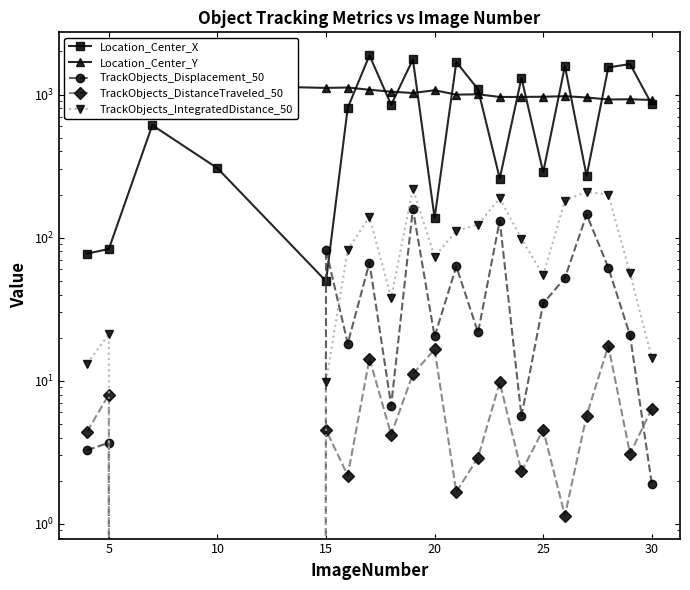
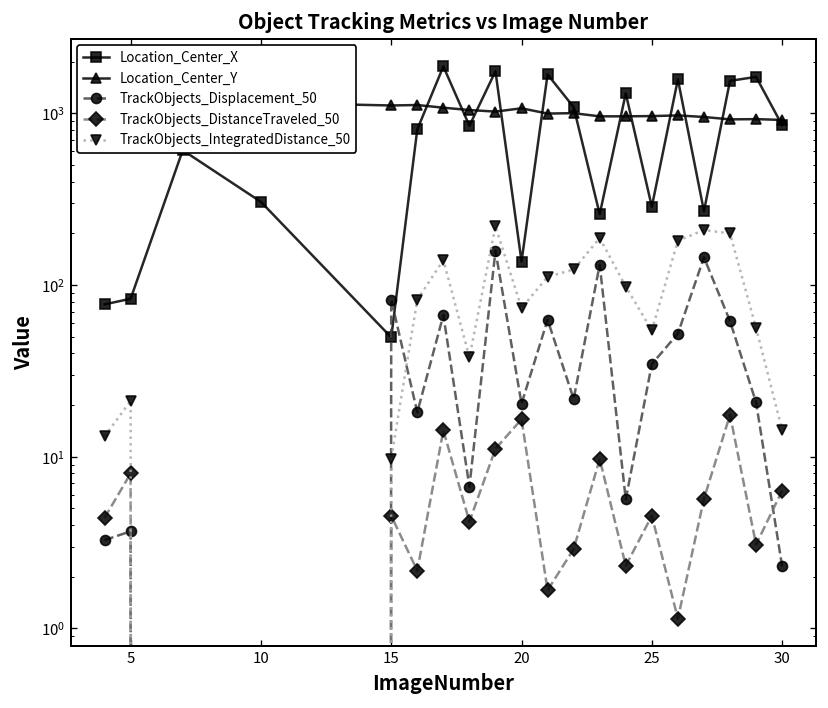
  {
    "TrackObjects_Displacement_50": {
      "5": 3.7,
      "15": 80,
      "20": 20,
      "25": 35,
-     "30": 1.9
+     "30": 2.3
    },
    "TrackObjects_DistanceTraveled_50": {
      "5": 8,
      "15": 4.5,
      "20": 17,
      "25": 4.5,
      "30": 6
    },
    "TrackObjects_IntegratedDistance_50": {
      "5": 21,
      "15": 10,
      "20": 70,
      "25": 54,
      "30": 14
    }
  }
